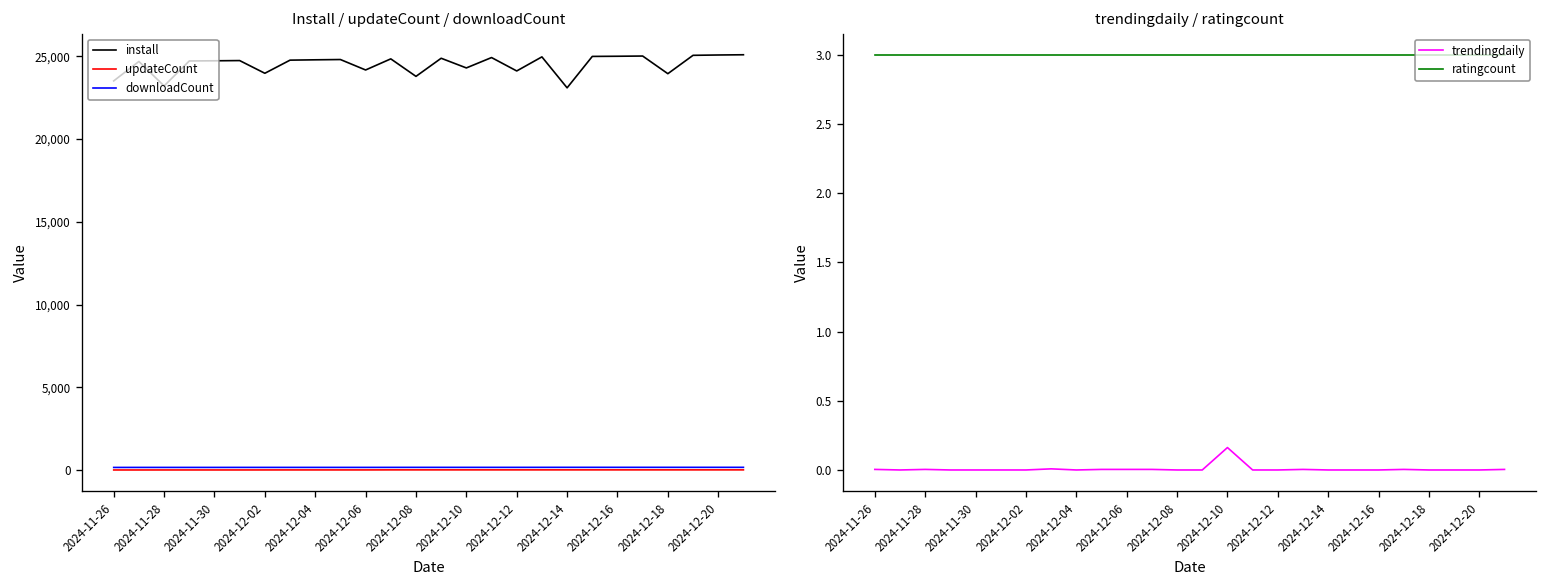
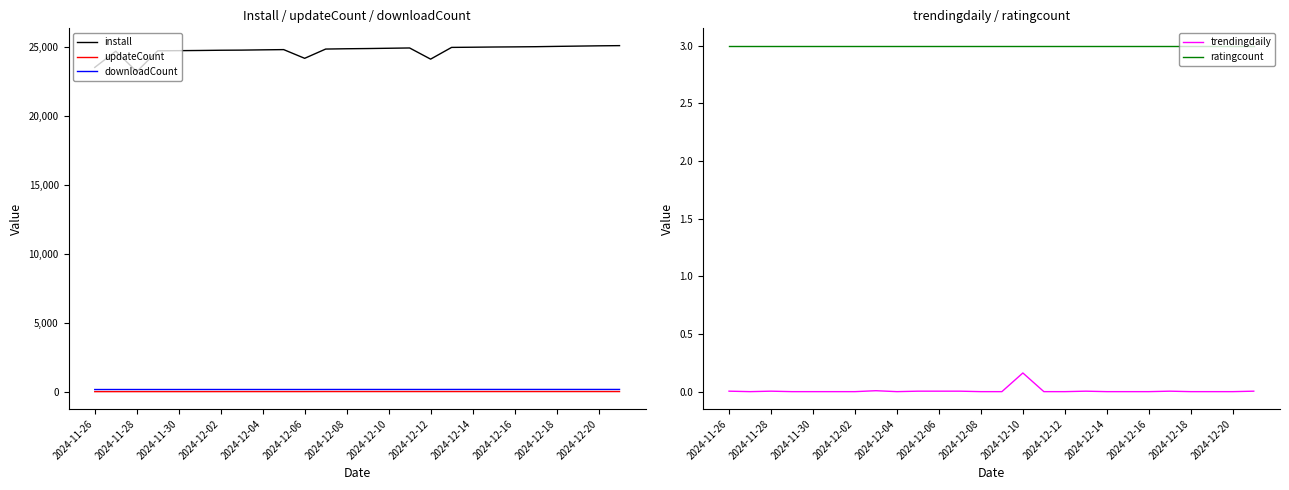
  {
    "Install / updateCount / downloadCount": {
      "install": {
-       "2024-12-02": "24,000",
+       "2024-12-02": "24,800",
        "2024-12-04": "24,800",
        "2024-12-06": "24,200",
-       "2024-12-08": "23,800",
-       "2024-12-10": "24,300",
+       "2024-12-08": "24,900",
+       "2024-12-10": "24,900",
        "2024-12-12": "24,100",
-       "2024-12-14": "23,100",
+       "2024-12-14": "25,000",
        "2024-12-16": "25,000",
-       "2024-12-18": "23,900",
+       "2024-12-18": "25,000",
        "2024-12-20": "25,100"
      }
    },
    "trendingdaily / ratingcount": {
      "trendingdaily": {
        "2024-11-26": "0.00",
        "2024-11-28": "0.00",
        "2024-11-30": "0.00",
        "2024-12-02": "0.00",
        "2024-12-04": "0.00",
        "2024-12-06": "0.00",
        "2024-12-08": "0.00",
        "2024-12-10": "0.16",
        "2024-12-12": "0.00",
        "2024-12-14": "0.00",
        "2024-12-16": "0.00",
        "2024-12-18": "0.00",
        "2024-12-20": "0.00"
      },
      "ratingcount": {
        "2024-11-26": "3.00",
        "2024-11-28": "3.00",
        "2024-11-30": "3.00",
        "2024-12-02": "3.00",
        "2024-12-04": "3.00",
        "2024-12-06": "3.00",
        "2024-12-08": "3.00",
        "2024-12-10": "3.00",
        "2024-12-12": "3.00",
        "2024-12-14": "3.00",
        "2024-12-16": "3.00"
      }
    }
  }
